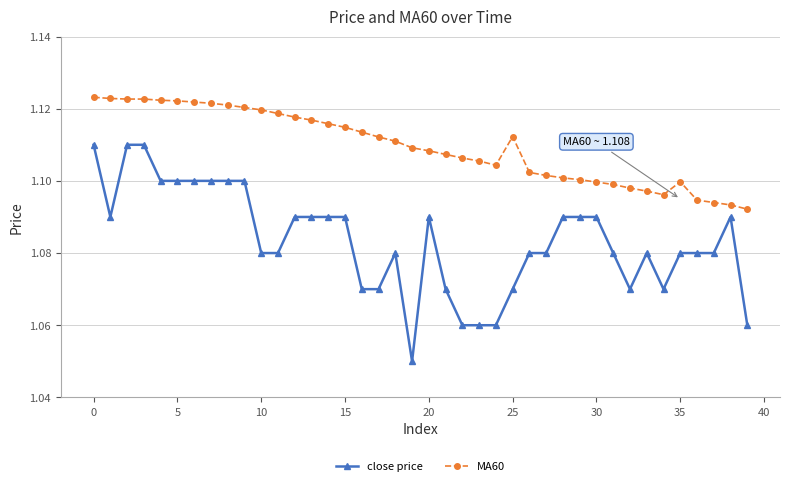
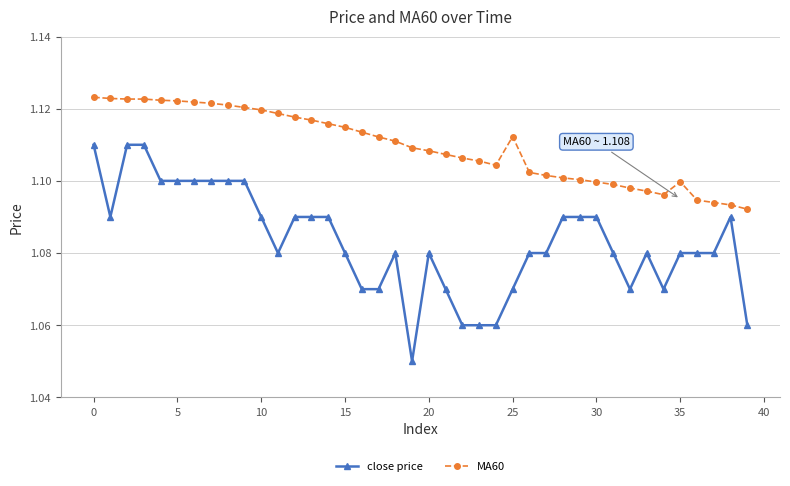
  {
    "close price": {
      "0": 1.11,
      "5": 1.10,
-     "10": 1.08,
-     "15": 1.09,
-     "20": 1.09,
+     "10": 1.09,
+     "15": 1.08,
+     "20": 1.08,
      "25": 1.07,
      "30": 1.09,
      "35": 1.08
    },
    "MA60": {
      "0": 1.123,
      "5": 1.122,
      "10": 1.12,
      "15": 1.115,
      "20": 1.108,
      "25": 1.112,
      "35": 1.10
    }
  }
